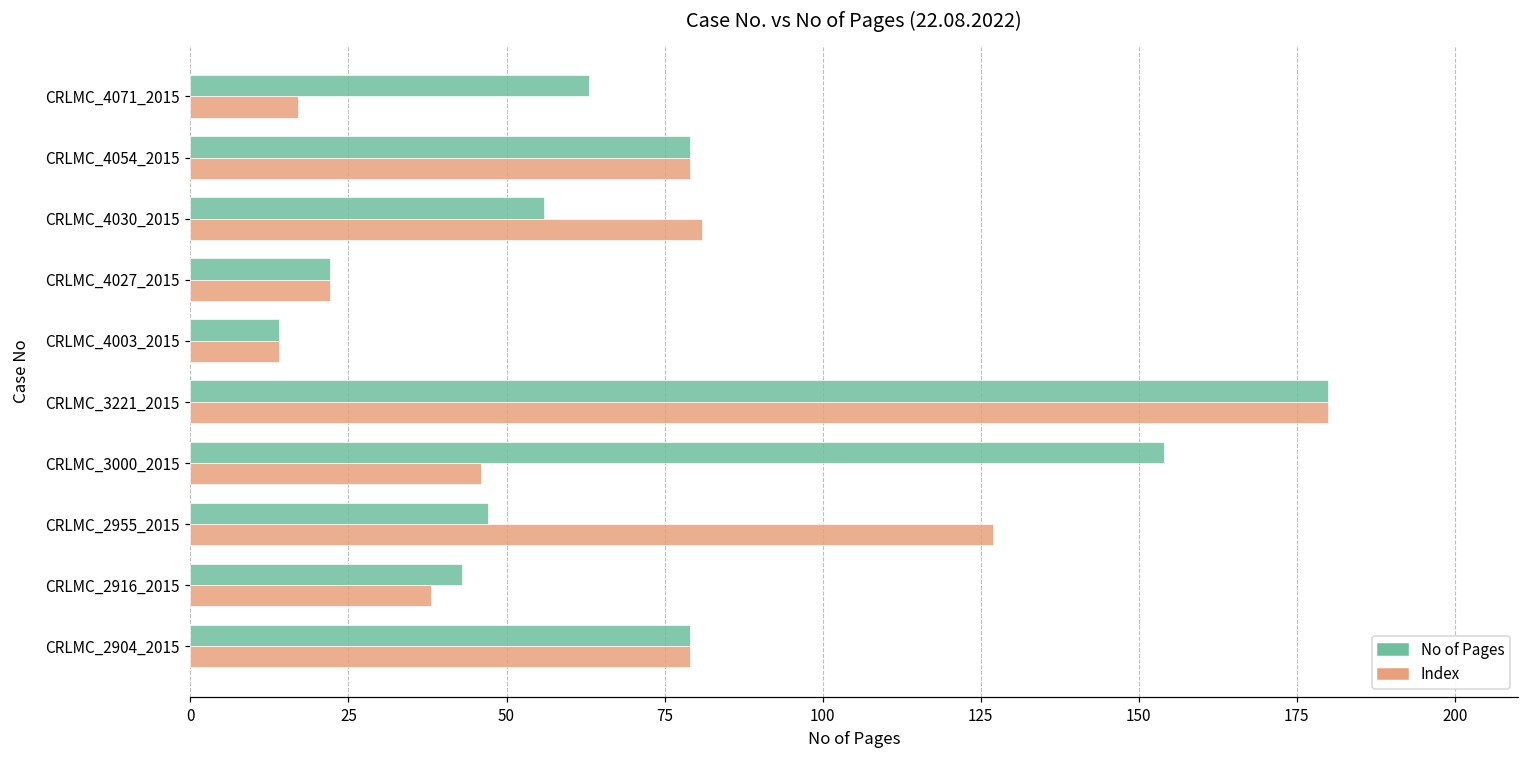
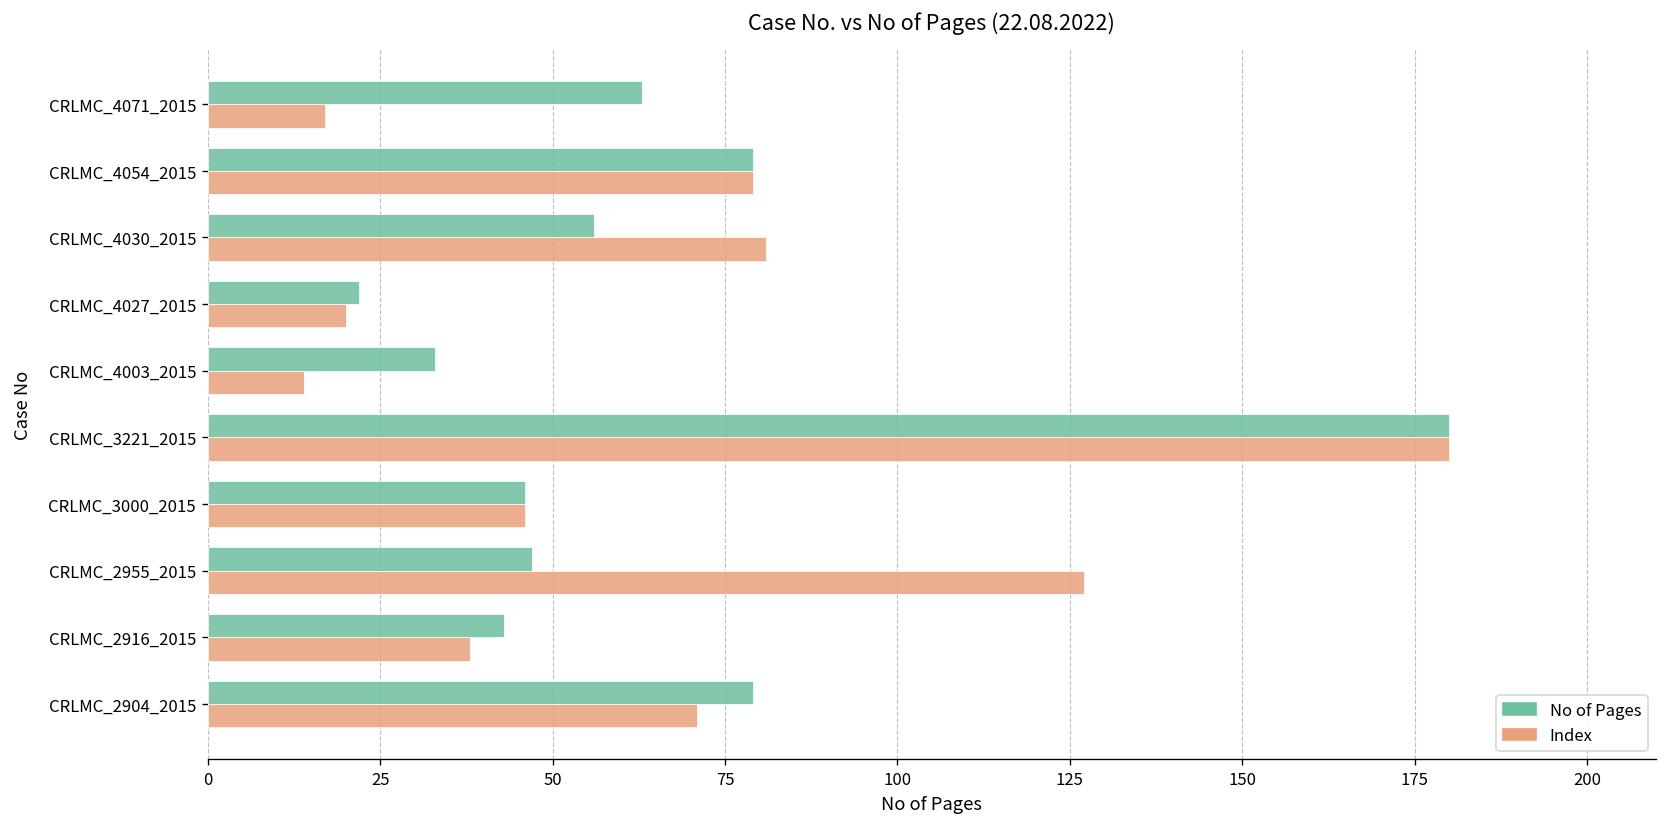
  {
    "No of Pages": {
      "CRLMC_4071_2015": 63,
      "CRLMC_4054_2015": 79,
      "CRLMC_4030_2015": 56,
      "CRLMC_4027_2015": 22,
-     "CRLMC_4003_2015": 14,
+     "CRLMC_4003_2015": 33,
      "CRLMC_3221_2015": 180,
-     "CRLMC_3000_2015": 154,
+     "CRLMC_3000_2015": 46,
      "CRLMC_2955_2015": 47,
      "CRLMC_2916_2015": 43,
      "CRLMC_2904_2015": 79
    },
    "Index": {
      "CRLMC_4071_2015": 17,
      "CRLMC_4054_2015": 79,
      "CRLMC_4030_2015": 81,
-     "CRLMC_4027_2015": 22,
+     "CRLMC_4027_2015": 20,
      "CRLMC_4003_2015": 14,
      "CRLMC_3221_2015": 180,
      "CRLMC_3000_2015": 46,
      "CRLMC_2955_2015": 127,
      "CRLMC_2916_2015": 38,
-     "CRLMC_2904_2015": 79
+     "CRLMC_2904_2015": 71
    }
  }
